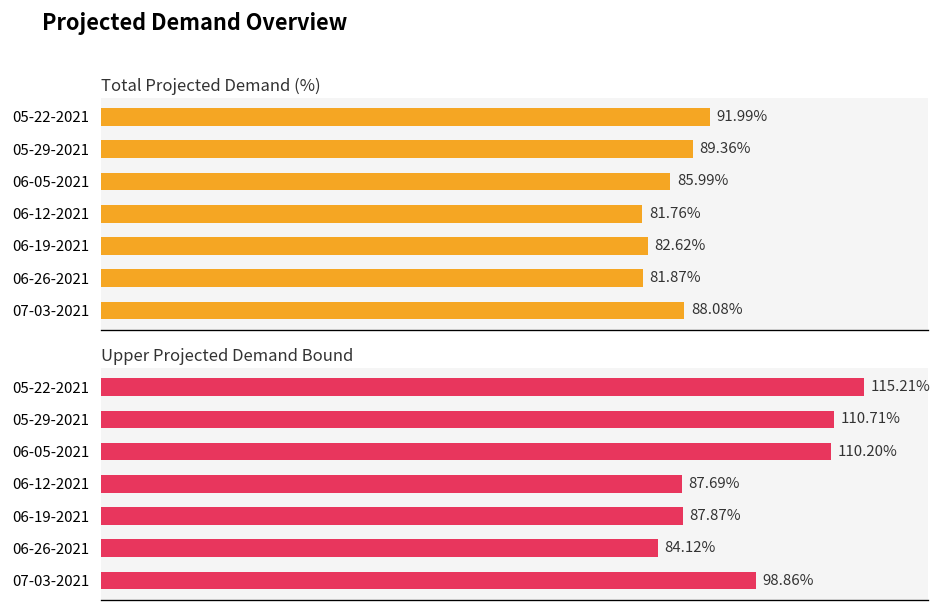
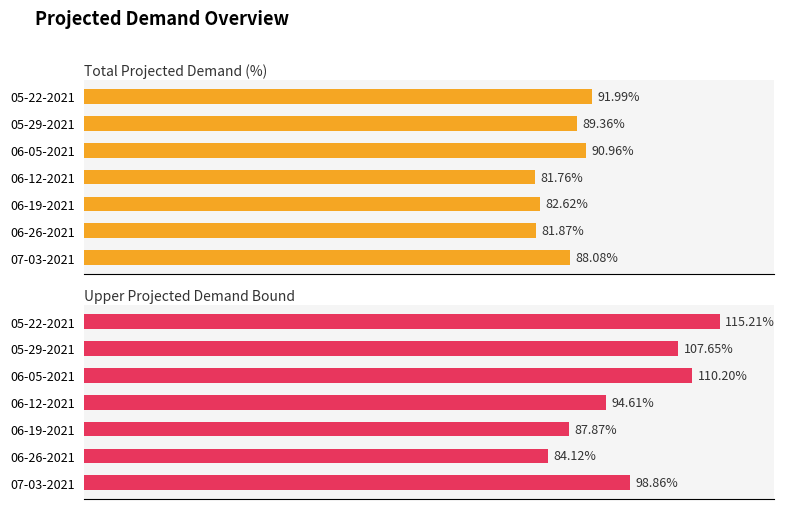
  {
    "Total Projected Demand (%)": {
      "05-22-2021": "91.99%",
      "05-29-2021": "89.36%",
-     "06-05-2021": "85.99%",
+     "06-05-2021": "90.96%",
      "06-12-2021": "81.76%",
      "06-19-2021": "82.62%",
      "06-26-2021": "81.87%",
      "07-03-2021": "88.08%"
    },
    "Upper Projected Demand Bound": {
      "05-22-2021": "115.21%",
-     "05-29-2021": "110.71%",
+     "05-29-2021": "107.65%",
      "06-05-2021": "110.20%",
-     "06-12-2021": "87.69%",
+     "06-12-2021": "94.61%",
      "06-19-2021": "87.87%",
      "06-26-2021": "84.12%",
      "07-03-2021": "98.86%"
    }
  }
